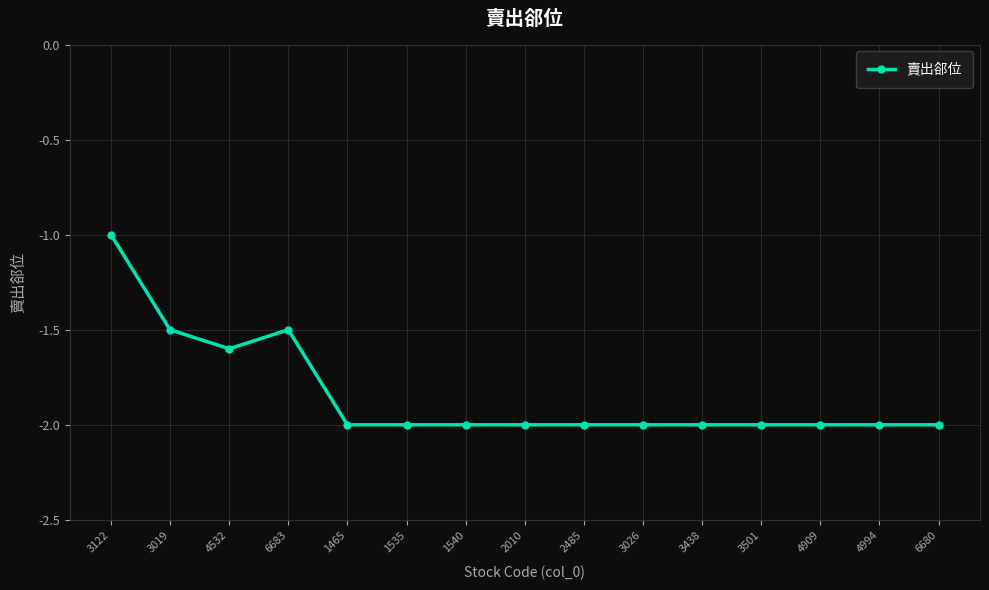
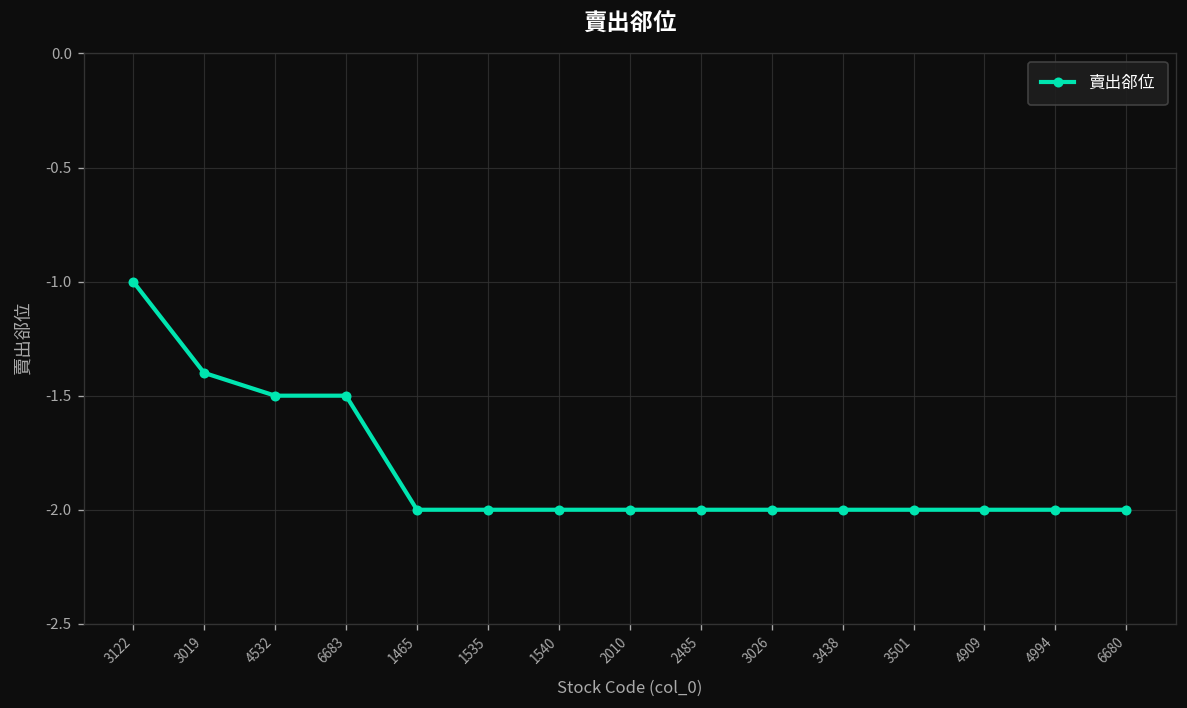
  {
    "3122": -1.0,
-   "3019": -1.5,
-   "4532": -1.6,
+   "3019": -1.4,
+   "4532": -1.5,
    "6683": -1.5,
    "1465": -2.0,
    "1535": -2.0,
    "1540": -2.0,
    "2010": -2.0,
    "2485": -2.0,
    "3026": -2.0,
    "3438": -2.0,
    "3501": -2.0,
    "4909": -2.0,
    "4994": -2.0,
    "6680": -2.0
  }
